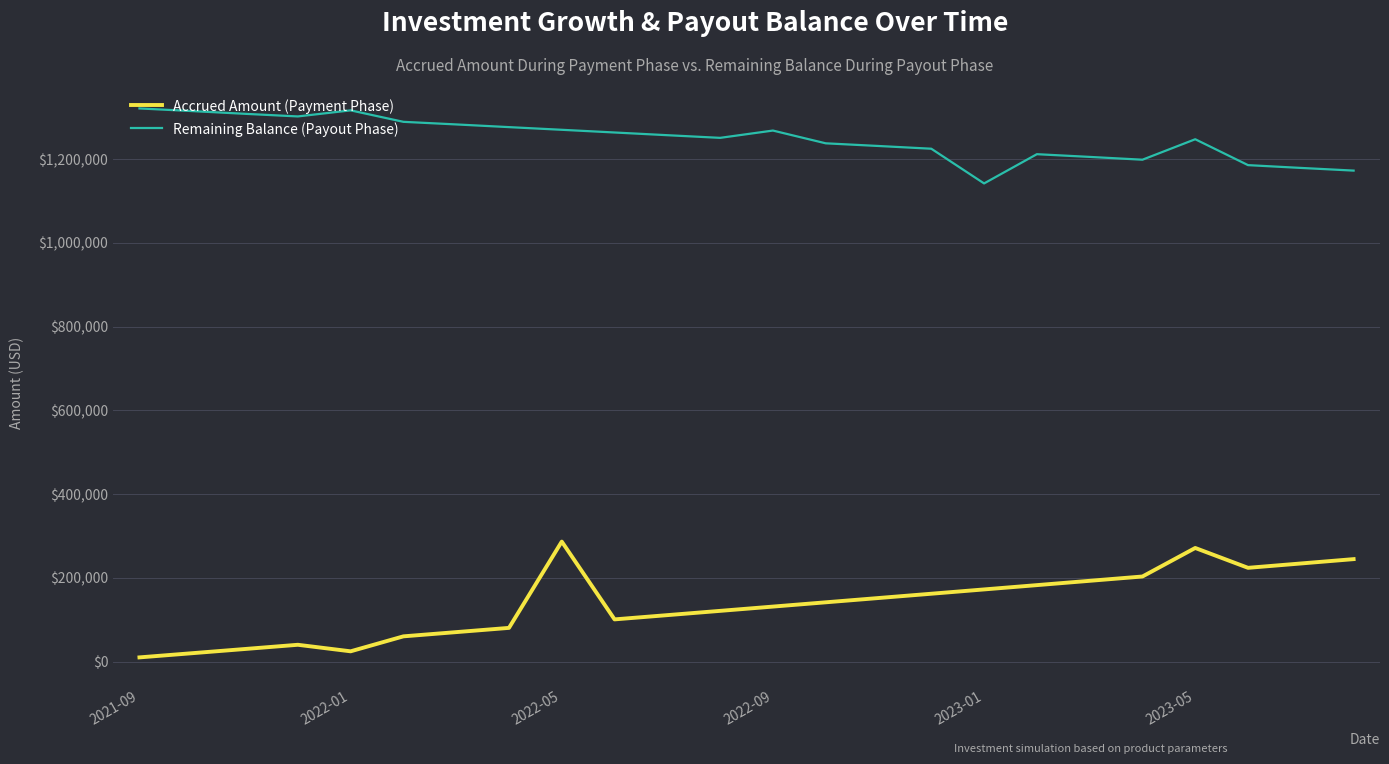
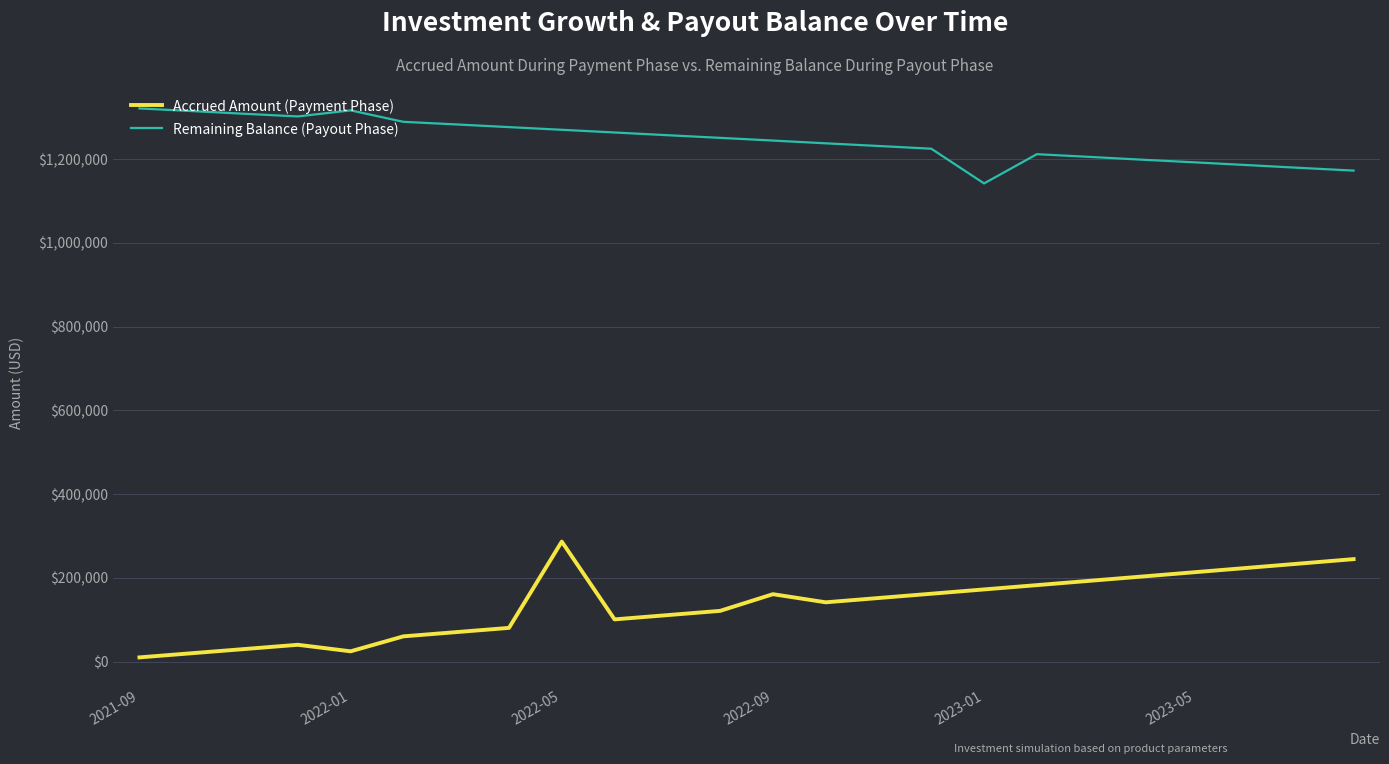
  {
    "Accrued Amount (Payment Phase)": {
      "2021-09": "$10,000",
      "2022-01": "$20,000",
      "2022-05": "$290,000",
-     "2022-09": "$130,000",
+     "2022-09": "$160,000",
      "2023-01": "$170,000",
-     "2023-05": "$270,000"
+     "2023-05": "$210,000"
    },
    "Remaining Balance (Payout Phase)": {
      "2021-09": "$1,320,000",
      "2022-01": "$1,320,000",
      "2022-05": "$1,270,000",
-     "2022-09": "$1,270,000",
+     "2022-09": "$1,240,000",
      "2023-01": "$1,140,000",
-     "2023-05": "$1,250,000"
+     "2023-05": "$1,190,000"
    }
  }
